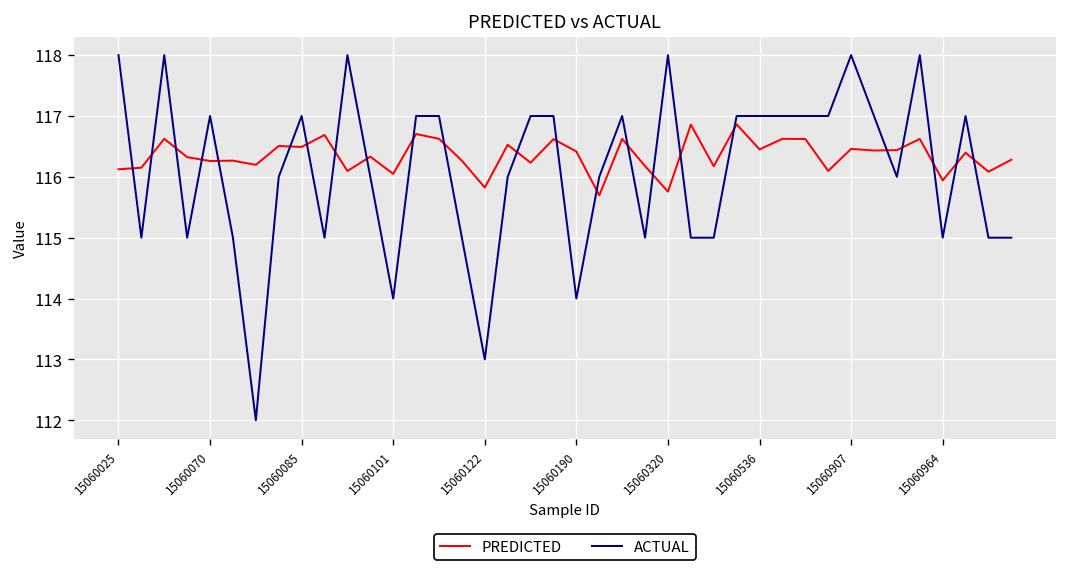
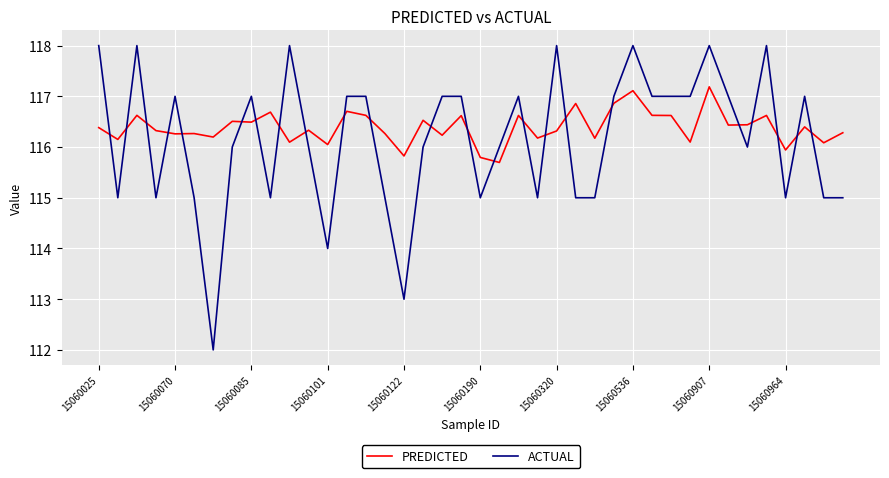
  {
    "PREDICTED": {
-     "15060025": 116.1,
+     "15060025": 116.4,
      "15060070": 116.3,
      "15060085": 116.5,
      "15060101": 116.0,
      "15060122": 115.8,
-     "15060190": 116.4,
-     "15060320": 115.8,
-     "15060536": 116.5,
-     "15060907": 116.5,
+     "15060190": 115.8,
+     "15060320": 116.3,
+     "15060536": 117.1,
+     "15060907": 117.2,
      "15060964": 115.9
    },
    "ACTUAL": {
      "15060025": 118,
      "15060070": 117,
      "15060085": 117,
      "15060101": 114,
      "15060122": 113,
-     "15060190": 114,
+     "15060190": 115,
      "15060320": 118,
-     "15060536": 117,
+     "15060536": 118,
      "15060907": 118,
      "15060964": 115
    }
  }
